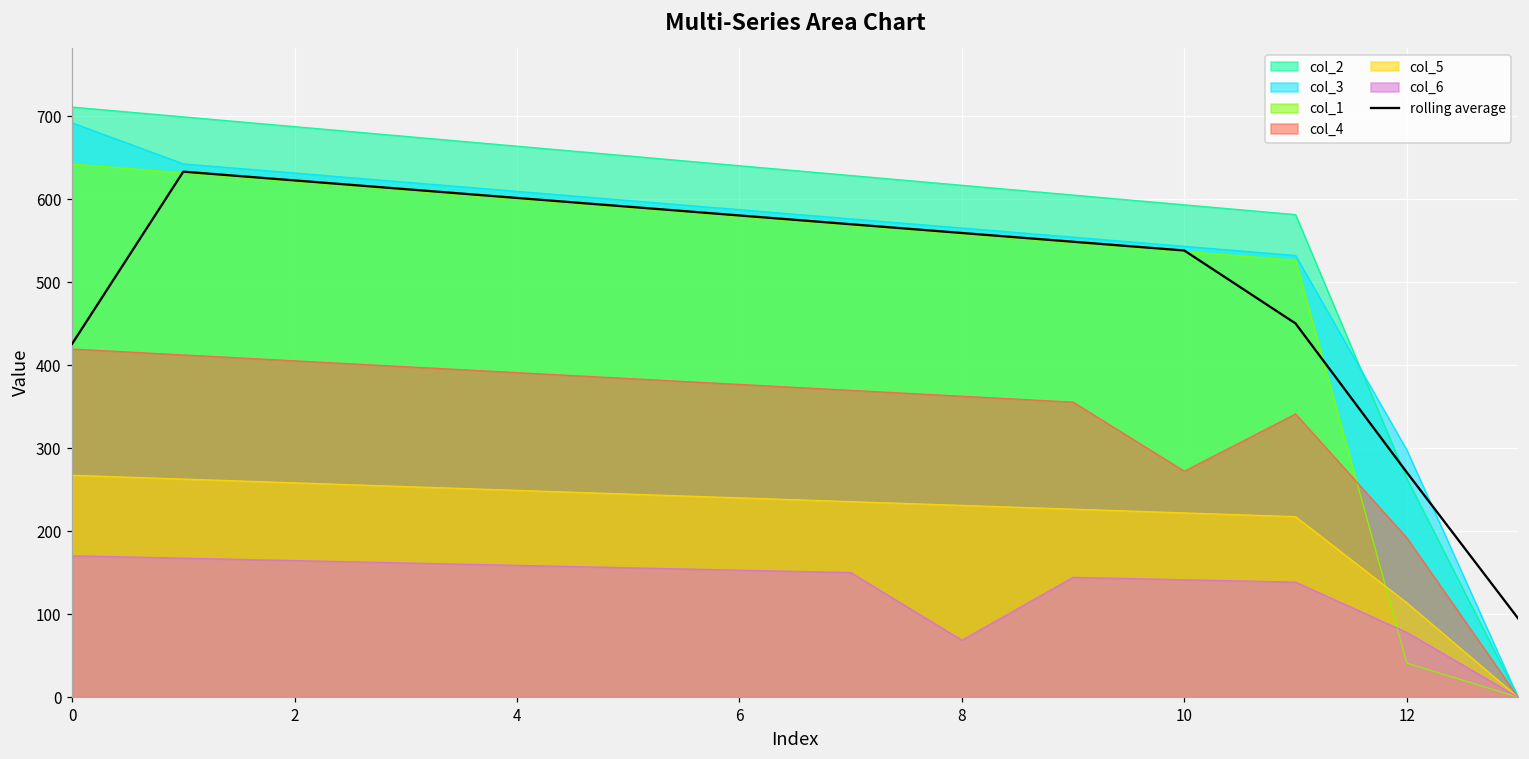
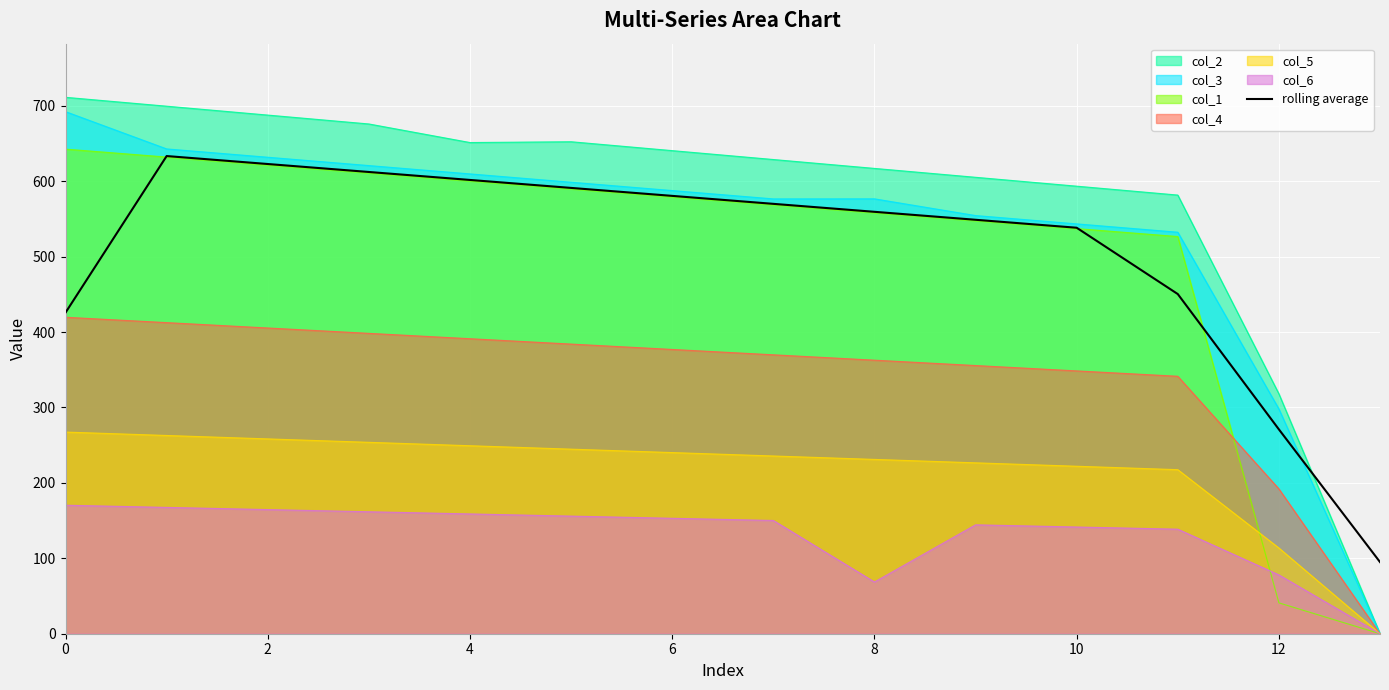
  {
    "col_2": {
      "0": 710,
      "2": 690,
-     "4": 660,
+     "4": 650,
      "6": 640,
      "8": 620,
      "10": 590,
-     "12": 260
+     "12": 320
    },
    "col_3": {
      "0": 690,
      "2": 630,
      "4": 610,
      "6": 590,
-     "8": 570,
+     "8": 580,
      "10": 540,
      "12": 300
    },
    "col_1": {
      "0": 640,
      "12": 40
    },
    "col_4": {
      "0": 420,
      "2": 410,
      "4": 390,
      "6": 380,
      "8": 360,
-     "10": 270,
+     "10": 350,
      "12": 190
    },
    "col_5": {
      "0": 270,
      "2": 260,
      "4": 250,
      "6": 240,
      "8": 230,
      "10": 220,
      "12": 110
    },
    "col_6": {
      "0": 170,
      "2": 160,
      "4": 160,
      "6": 150,
      "8": 70,
      "10": 140,
      "12": 80
    },
    "rolling average": {
      "0": 430,
      "12": 270
    }
  }
